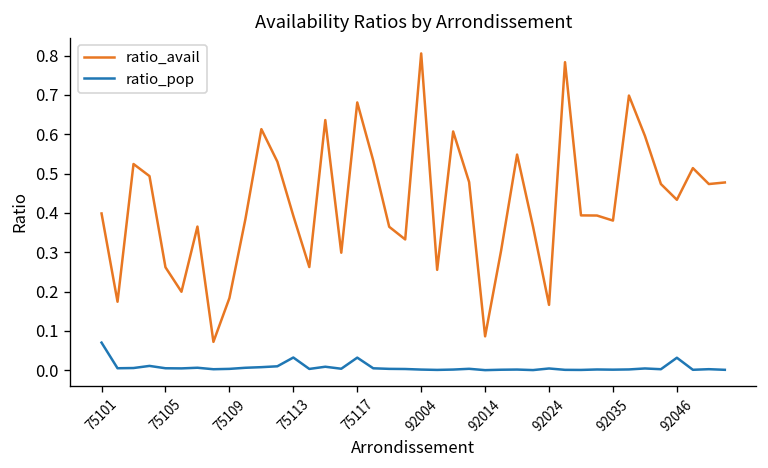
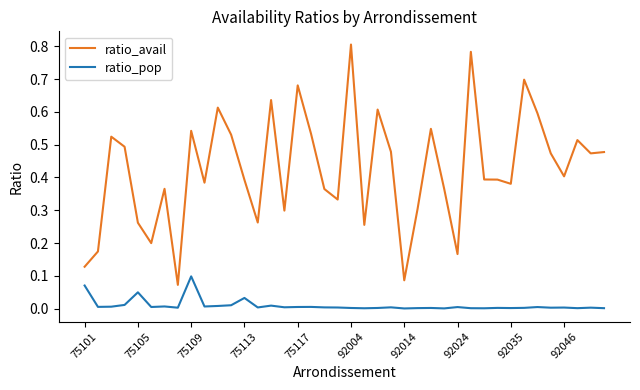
  {
    "ratio_avail": {
-     "75101": 0.40,
+     "75101": 0.13,
      "75105": 0.26,
-     "75109": 0.18,
+     "75109": 0.54,
      "75113": 0.39,
      "75117": 0.68,
      "92004": 0.81,
      "92014": 0.09,
      "92024": 0.17,
      "92035": 0.38,
-     "92046": 0.43
+     "92046": 0.40
    },
    "ratio_pop": {
      "75101": 0.07,
-     "75105": 0.01,
-     "75109": 0.00,
+     "75105": 0.05,
+     "75109": 0.10,
      "75113": 0.03,
-     "75117": 0.03,
+     "75117": 0.00,
      "92004": 0.00,
      "92014": 0.00,
      "92024": 0.00,
      "92035": 0.00,
-     "92046": 0.03
+     "92046": 0.00
    }
  }
